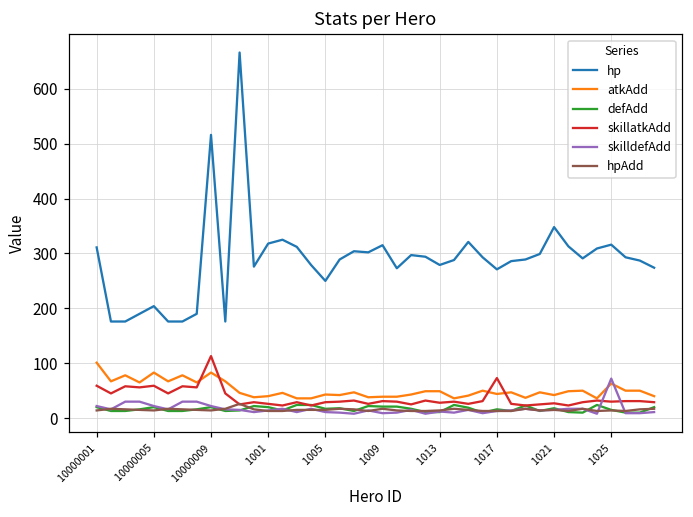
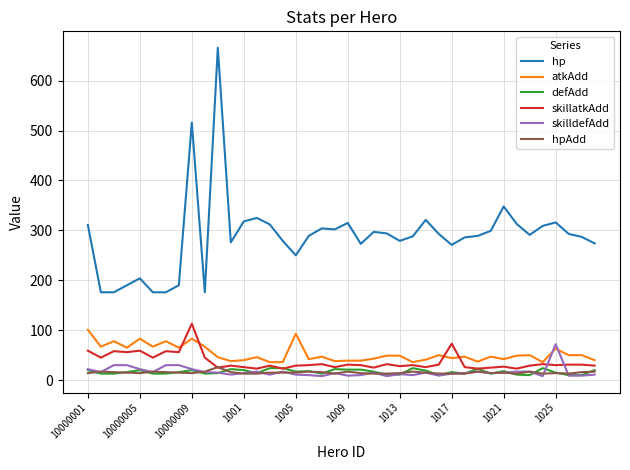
  {
    "hp": {
      "10000001": 310,
      "10000005": 200,
      "10000009": 520,
      "1001": 320,
      "1005": 250,
      "1009": 320,
      "1013": 280,
      "1017": 270,
      "1021": 350,
      "1025": 320
    },
    "atkAdd": {
      "10000001": 100,
      "10000005": 80,
      "10000009": 80,
      "1001": 40,
-     "1005": 40,
+     "1005": 90,
      "1009": 40,
      "1013": 50,
      "1017": 40,
      "1021": 40,
      "1025": 60
    },
    "defAdd": {
      "1001": 20
    },
    "skillatkAdd": {
      "10000001": 60,
      "10000005": 60,
      "10000009": 110,
      "1001": 30,
      "1005": 30,
      "1009": 30,
      "1013": 30,
      "1017": 70,
      "1021": 30,
      "1025": 30
    },
    "skilldefAdd": {
      "1009": 10,
      "1025": 70
    },
    "hpAdd": {
      "10000001": 10,
      "10000005": 10,
      "10000009": 10
    }
  }
